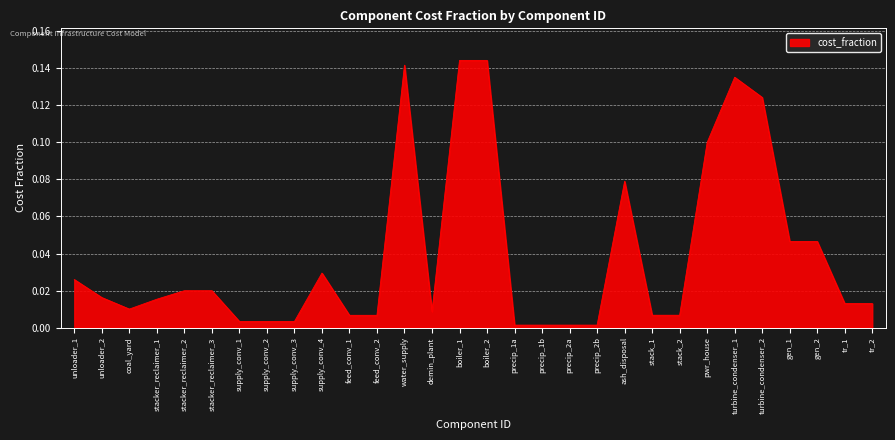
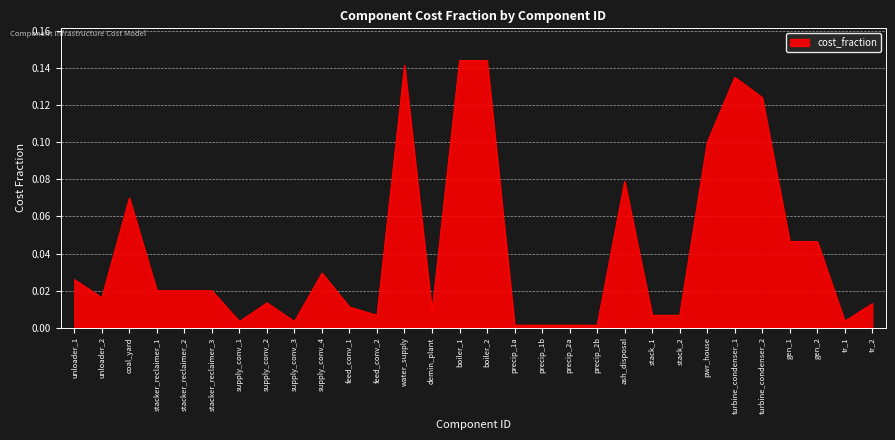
  {
    "unloader_1": 0.026,
    "unloader_2": 0.016,
-   "coal_yard": 0.01,
-   "stacker_reclaimer_1": 0.015,
+   "coal_yard": 0.07,
+   "stacker_reclaimer_1": 0.020,
    "stacker_reclaimer_2": 0.020,
    "stacker_reclaimer_3": 0.020,
    "supply_conv_1": 0.003,
-   "supply_conv_2": 0.003,
+   "supply_conv_2": 0.013,
    "supply_conv_3": 0.003,
    "supply_conv_4": 0.029,
-   "feed_conv_1": 0.007,
+   "feed_conv_1": 0.011,
    "feed_conv_2": 0.007,
    "water_supply": 0.142,
    "demin_plant": 0.009,
    "boiler_1": 0.144,
    "boiler_2": 0.144,
    "precip_1a": 0.001,
    "precip_1b": 0.001,
    "precip_2a": 0.001,
    "precip_2b": 0.001,
    "ash_disposal": 0.079,
    "stack_1": 0.007,
    "stack_2": 0.007,
    "pwr_house": 0.100,
    "turbine_condenser_1": 0.135,
    "turbine_condenser_2": 0.124,
    "gen_1": 0.047,
    "gen_2": 0.047,
-   "tr_1": 0.013,
+   "tr_1": 0.003,
    "tr_2": 0.013
  }
